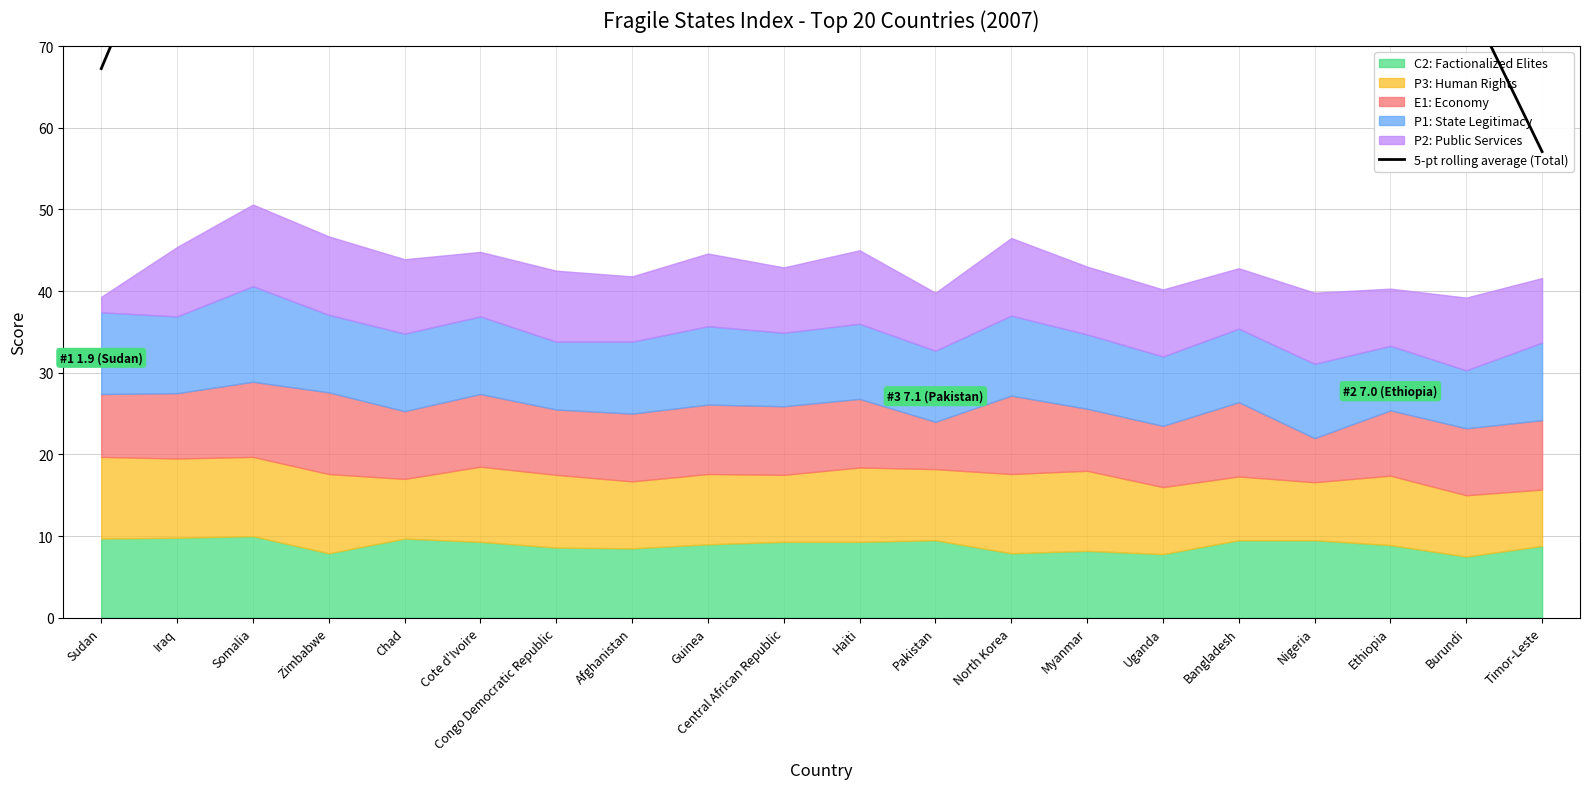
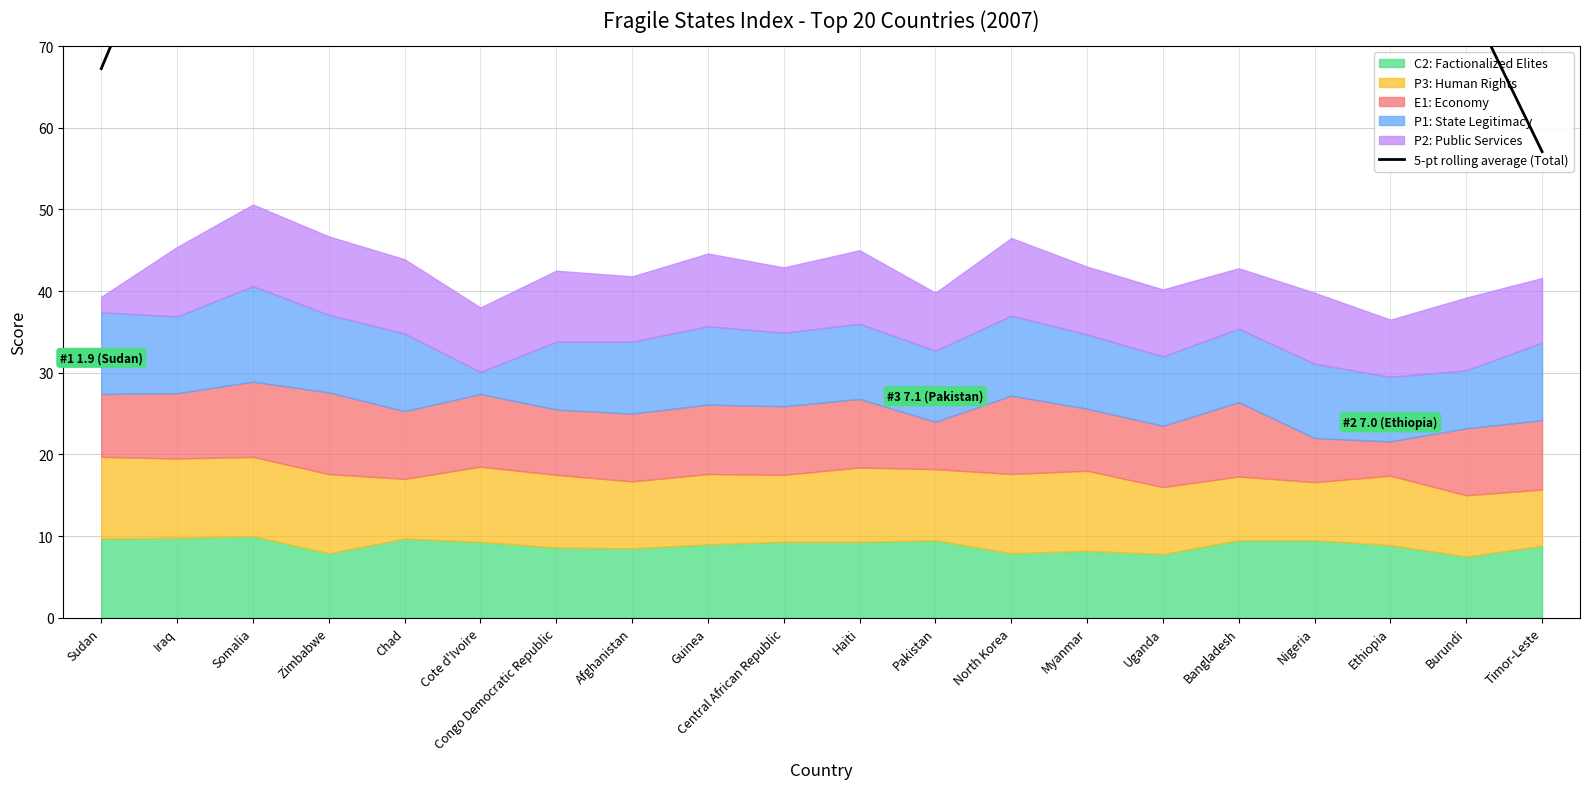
  {
    "5-pt rolling average (Total)": {
      "Sudan": 67
    },
    "C2: Factionalized Elites": {
      "Sudan": 10,
      "Iraq": 10,
      "Somalia": 10,
      "Zimbabwe": 8,
      "Chad": 10,
      "Cote d'Ivoire": 9,
      "Congo Democratic Republic": 9,
      "Afghanistan": 9,
      "Guinea": 9,
      "Central African Republic": 9,
      "Haiti": 9,
      "Pakistan": 10,
      "North Korea": 8,
      "Myanmar": 8,
      "Uganda": 8,
      "Bangladesh": 10,
      "Nigeria": 10,
      "Ethiopia": 9,
      "Burundi": 8,
      "Timor-Leste": 9
    },
    "P3: Human Rights": {
      "Sudan": 10,
      "Iraq": 10,
      "Somalia": 10,
      "Zimbabwe": 10,
      "Chad": 7,
      "Cote d'Ivoire": 9,
      "Congo Democratic Republic": 9,
      "Afghanistan": 8,
      "Guinea": 9,
      "Central African Republic": 8,
      "Haiti": 9,
      "Pakistan": 9,
      "North Korea": 10,
      "Myanmar": 10,
      "Uganda": 8,
      "Bangladesh": 8,
      "Nigeria": 7,
      "Ethiopia": 8,
      "Burundi": 8,
      "Timor-Leste": 7
    },
    "E1: Economy": {
      "Sudan": 8,
      "Iraq": 8,
      "Somalia": 9,
      "Zimbabwe": 10,
      "Chad": 8,
      "Cote d'Ivoire": 9,
      "Congo Democratic Republic": 8,
      "Afghanistan": 8,
      "Guinea": 9,
      "Central African Republic": 8,
      "Haiti": 8,
      "North Korea": 10,
      "Myanmar": 8,
      "Uganda": 8,
      "Bangladesh": 9,
      "Nigeria": 5,
-     "Ethiopia": 8,
+     "Ethiopia": 4,
      "Burundi": 8,
      "Timor-Leste": 9
    },
    "P1: State Legitimacy": {
      "Sudan": 10,
      "Iraq": 9,
      "Somalia": 12,
      "Zimbabwe": 10,
      "Chad": 9,
-     "Cote d'Ivoire": 10,
+     "Cote d'Ivoire": 3,
      "Congo Democratic Republic": 8,
      "Afghanistan": 9,
      "Guinea": 10,
      "Central African Republic": 9,
      "Haiti": 9,
      "Pakistan": 9,
      "North Korea": 10,
      "Myanmar": 9,
      "Uganda": 9,
      "Bangladesh": 9,
      "Nigeria": 9,
      "Ethiopia": 8,
      "Burundi": 7,
      "Timor-Leste": 10
    },
    "P2: Public Services": {
      "Sudan": 2,
      "Iraq": 9,
      "Somalia": 10,
      "Zimbabwe": 10,
      "Chad": 9,
      "Cote d'Ivoire": 8,
      "Congo Democratic Republic": 9,
      "Afghanistan": 8,
      "Guinea": 9,
      "Central African Republic": 8,
      "Haiti": 9,
      "Pakistan": 7,
      "North Korea": 10,
      "Myanmar": 8,
      "Uganda": 8,
      "Bangladesh": 7,
      "Nigeria": 9,
      "Ethiopia": 7,
      "Burundi": 9,
      "Timor-Leste": 8
    }
  }
